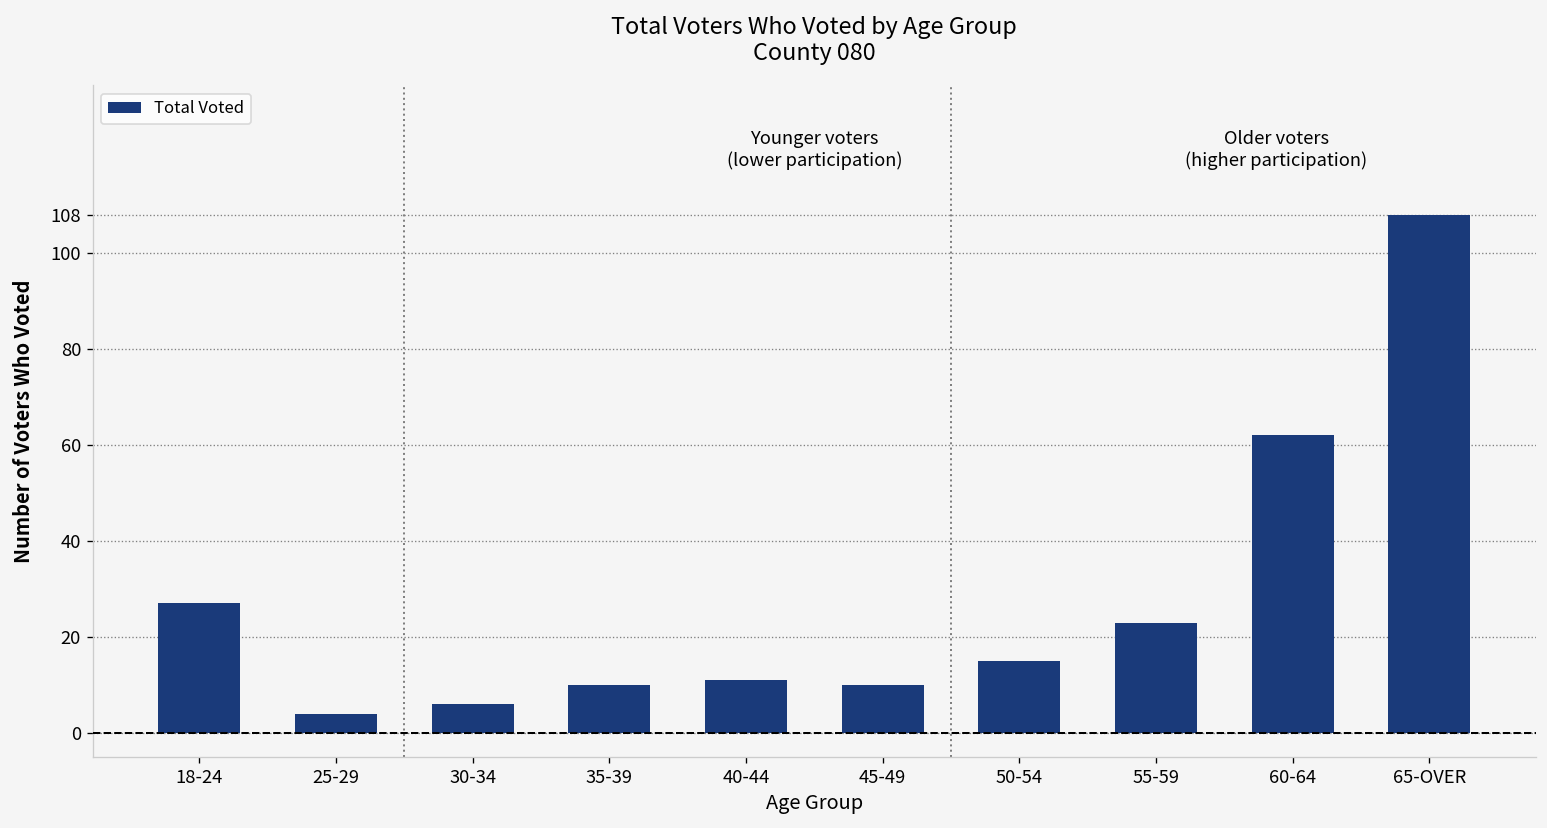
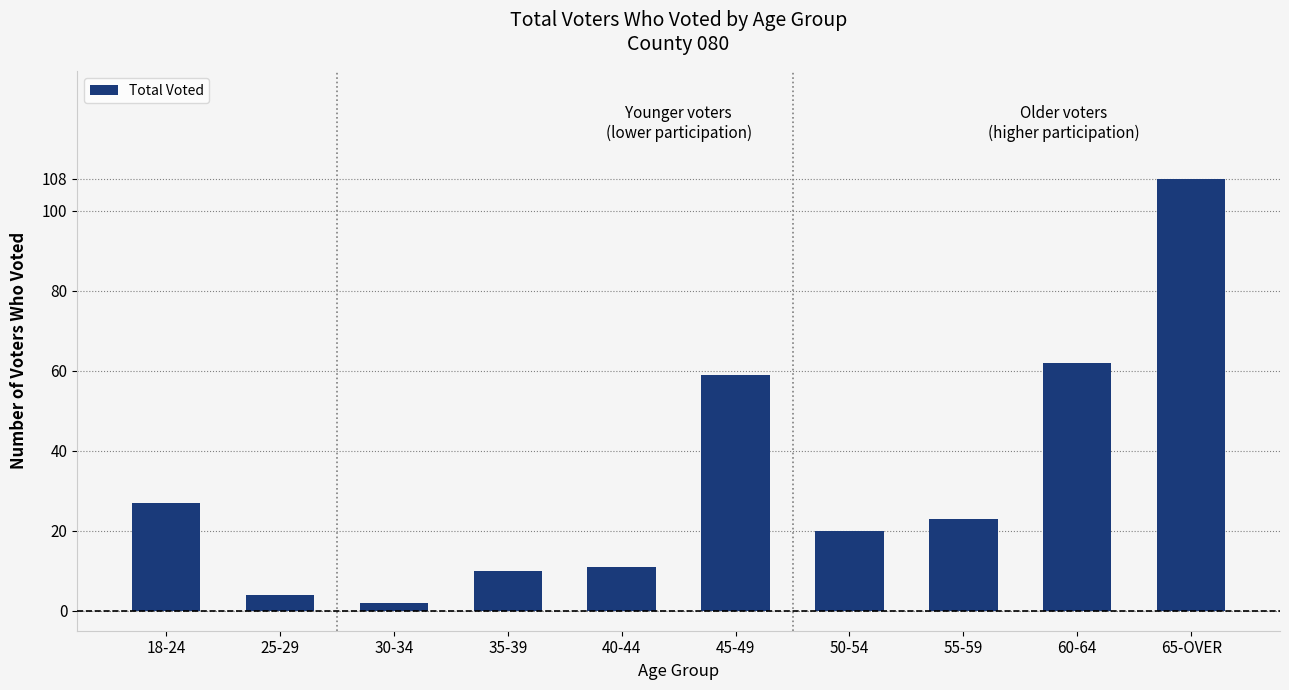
  {
    "18-24": 27,
    "25-29": 4,
-   "30-34": 6,
+   "30-34": 2,
    "35-39": 10,
    "40-44": 11,
-   "45-49": 10,
-   "50-54": 15,
+   "45-49": 59,
+   "50-54": 20,
    "55-59": 23,
    "60-64": 62,
    "65-OVER": 108
  }
